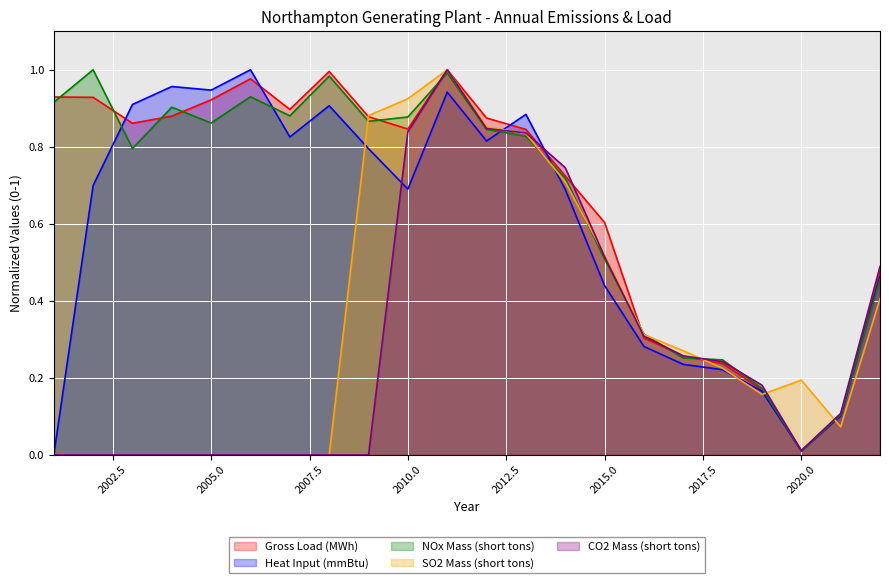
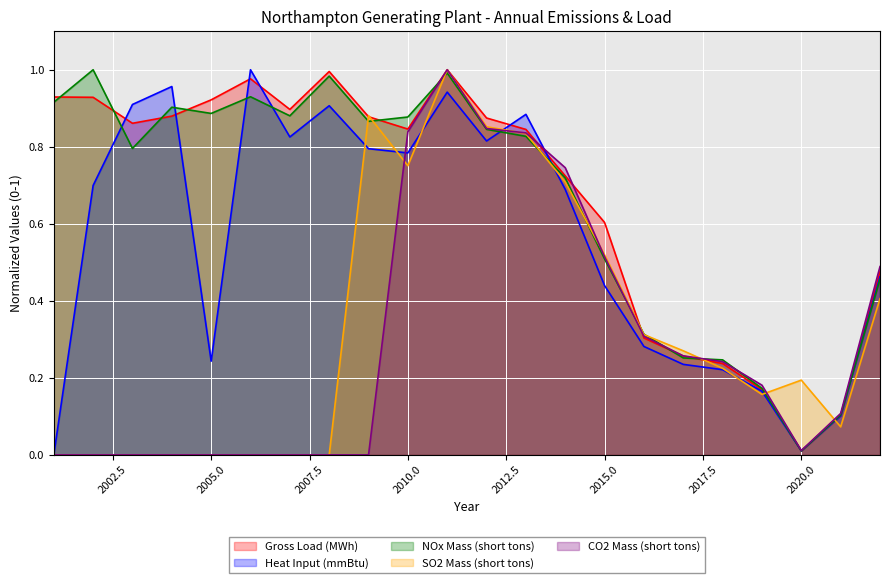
  {
    "Gross Load (MWh)": {
      "2005.0": 0.92,
      "2010.0": 0.85,
      "2015.0": 0.60
    },
    "Heat Input (mmBtu)": {
-     "2005.0": 0.95,
-     "2010.0": 0.69,
+     "2005.0": 0.24,
+     "2010.0": 0.78,
      "2015.0": 0.44
    },
    "NOx Mass (short tons)": {
-     "2005.0": 0.86,
+     "2005.0": 0.89,
      "2010.0": 0.88
    },
    "SO2 Mass (short tons)": {
-     "2010.0": 0.92,
+     "2010.0": 0.75,
      "2020.0": 0.19
    },
    "CO2 Mass (short tons)": {
      "2010.0": 0.84
    }
  }
